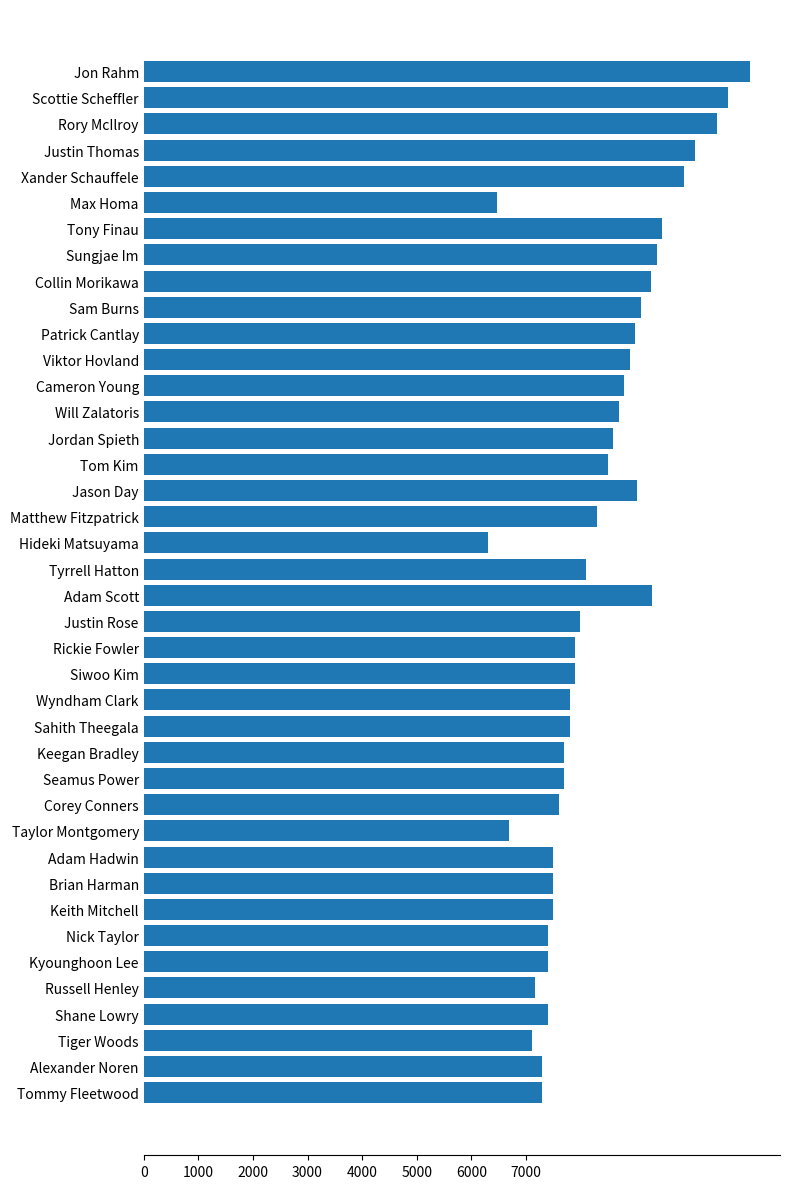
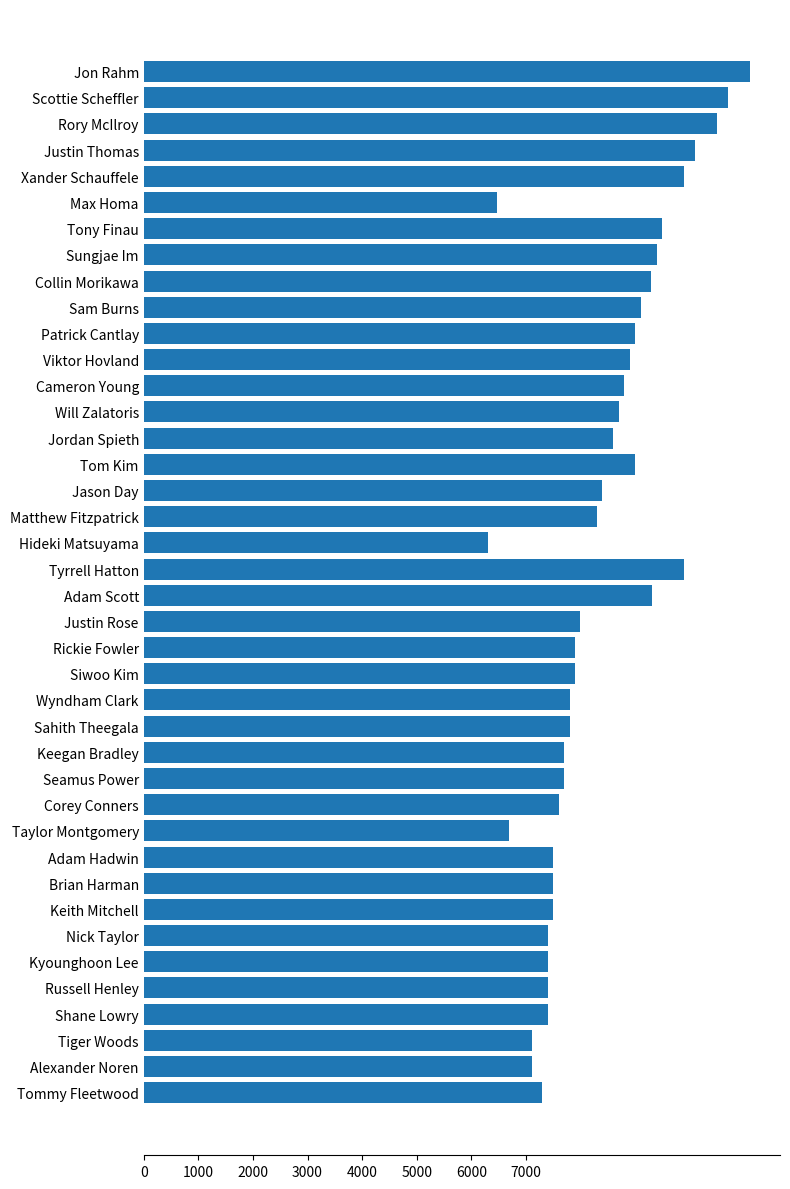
  {
    "Jon Rahm": 11100,
    "Scottie Scheffler": 10700,
    "Rory McIlroy": 10500,
    "Justin Thomas": 10100,
    "Xander Schauffele": 9900,
    "Max Homa": 6500,
    "Tony Finau": 9500,
    "Sungjae Im": 9400,
    "Collin Morikawa": 9300,
    "Sam Burns": 9100,
    "Patrick Cantlay": 9000,
    "Viktor Hovland": 8900,
    "Cameron Young": 8800,
    "Will Zalatoris": 8700,
    "Jordan Spieth": 8600,
-   "Tom Kim": 8500,
-   "Jason Day": 9000,
+   "Tom Kim": 9000,
+   "Jason Day": 8400,
    "Matthew Fitzpatrick": 8300,
    "Hideki Matsuyama": 6300,
-   "Tyrrell Hatton": 8100,
+   "Tyrrell Hatton": 9900,
    "Adam Scott": 9300,
    "Justin Rose": 8000,
    "Rickie Fowler": 7900,
    "Siwoo Kim": 7900,
    "Wyndham Clark": 7800,
    "Sahith Theegala": 7800,
    "Keegan Bradley": 7700,
    "Seamus Power": 7700,
    "Corey Conners": 7600,
    "Taylor Montgomery": 6700,
    "Adam Hadwin": 7500,
    "Brian Harman": 7500,
    "Keith Mitchell": 7500,
    "Nick Taylor": 7400,
    "Kyounghoon Lee": 7400,
-   "Russell Henley": 7200,
+   "Russell Henley": 7400,
    "Shane Lowry": 7400,
    "Tiger Woods": 7100,
-   "Alexander Noren": 7300,
+   "Alexander Noren": 7100,
    "Tommy Fleetwood": 7300
  }
